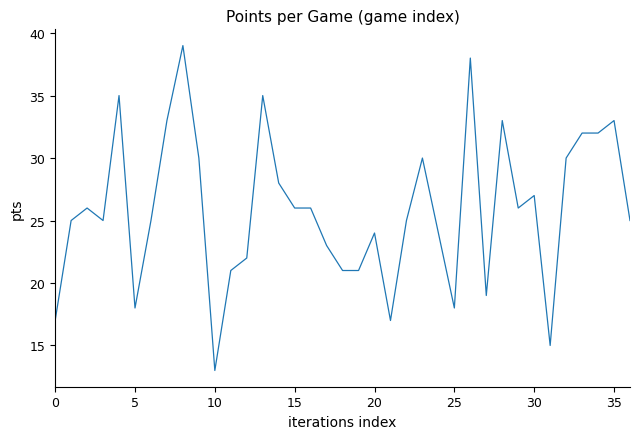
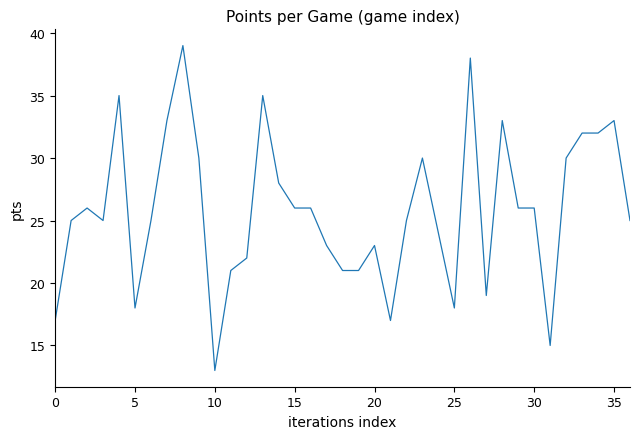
  {
    "0": 17,
    "5": 18,
    "10": 13,
    "15": 26,
-   "20": 24,
+   "20": 23,
    "25": 18,
-   "30": 27,
+   "30": 26,
    "35": 33
  }
